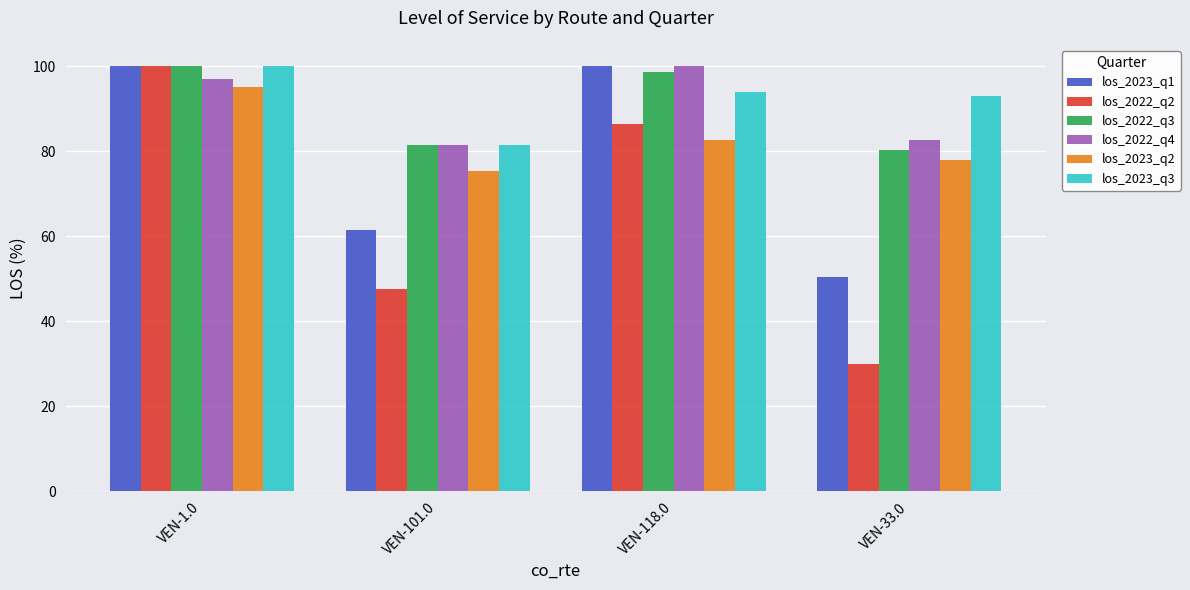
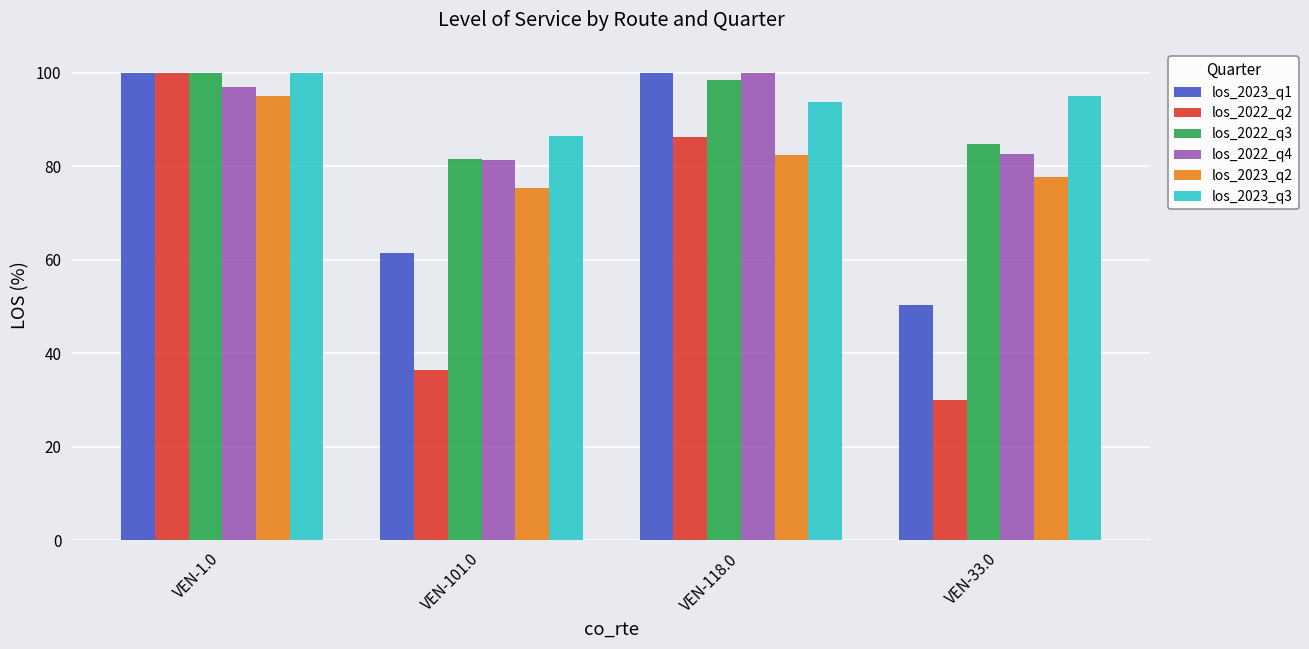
  {
    "los_2023_q1": {
      "VEN-1.0": 100,
      "VEN-101.0": 62,
      "VEN-118.0": 100,
      "VEN-33.0": 50
    },
    "los_2022_q2": {
      "VEN-1.0": 100,
-     "VEN-101.0": 48,
+     "VEN-101.0": 37,
      "VEN-118.0": 86,
      "VEN-33.0": 30
    },
    "los_2022_q3": {
      "VEN-1.0": 100,
      "VEN-101.0": 82,
      "VEN-118.0": 99,
-     "VEN-33.0": 80
+     "VEN-33.0": 85
    },
    "los_2022_q4": {
      "VEN-1.0": 97,
      "VEN-101.0": 81,
      "VEN-118.0": 100,
      "VEN-33.0": 83
    },
    "los_2023_q2": {
      "VEN-1.0": 95,
      "VEN-101.0": 75,
      "VEN-118.0": 83,
      "VEN-33.0": 78
    },
    "los_2023_q3": {
      "VEN-1.0": 100,
-     "VEN-101.0": 81,
+     "VEN-101.0": 86,
      "VEN-118.0": 94,
-     "VEN-33.0": 93
+     "VEN-33.0": 95
    }
  }
